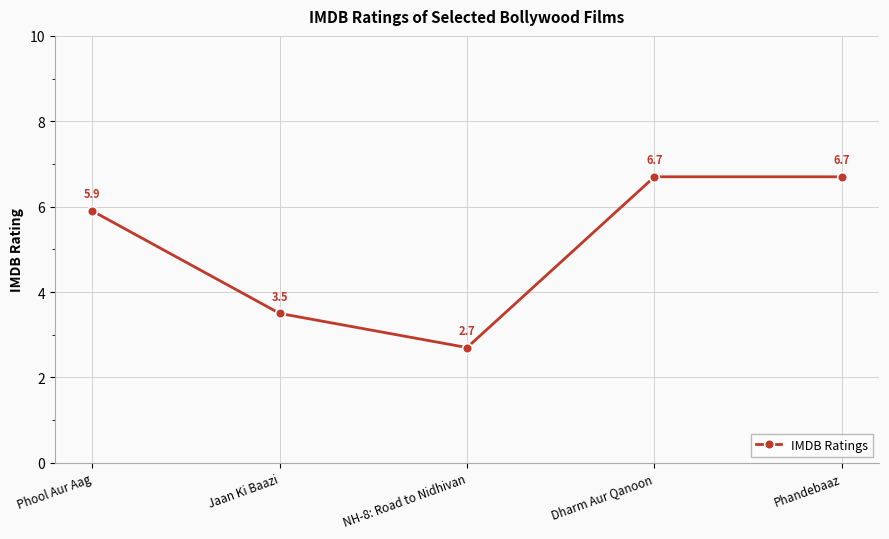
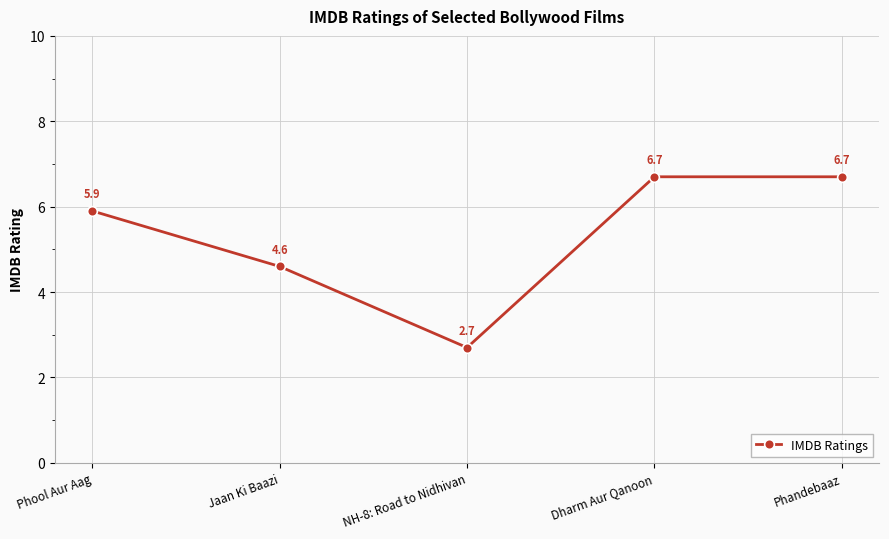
  {
    "Phool Aur Aag": 5.9,
-   "Jaan Ki Baazi": 3.5,
+   "Jaan Ki Baazi": 4.6,
    "NH-8: Road to Nidhivan": 2.7,
    "Dharm Aur Qanoon": 6.7,
    "Phandebaaz": 6.7
  }
